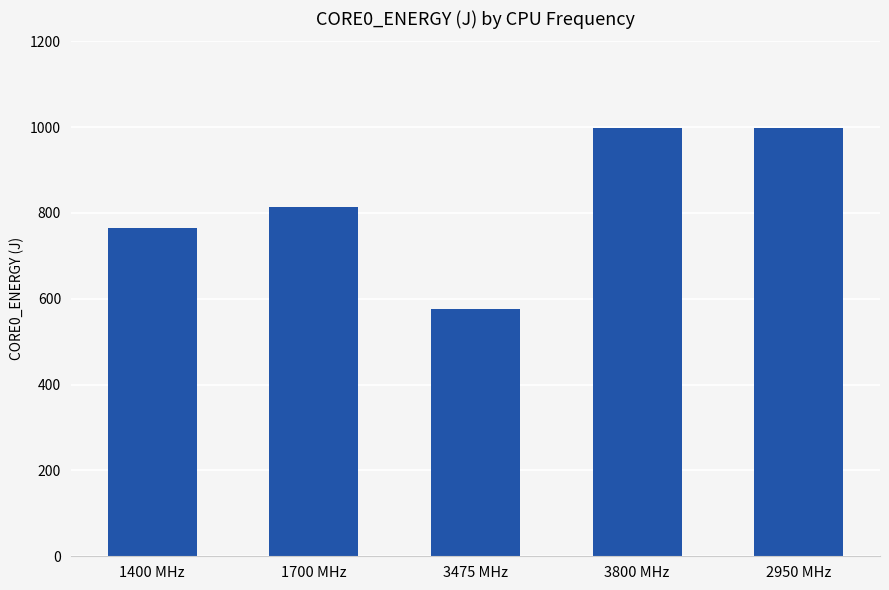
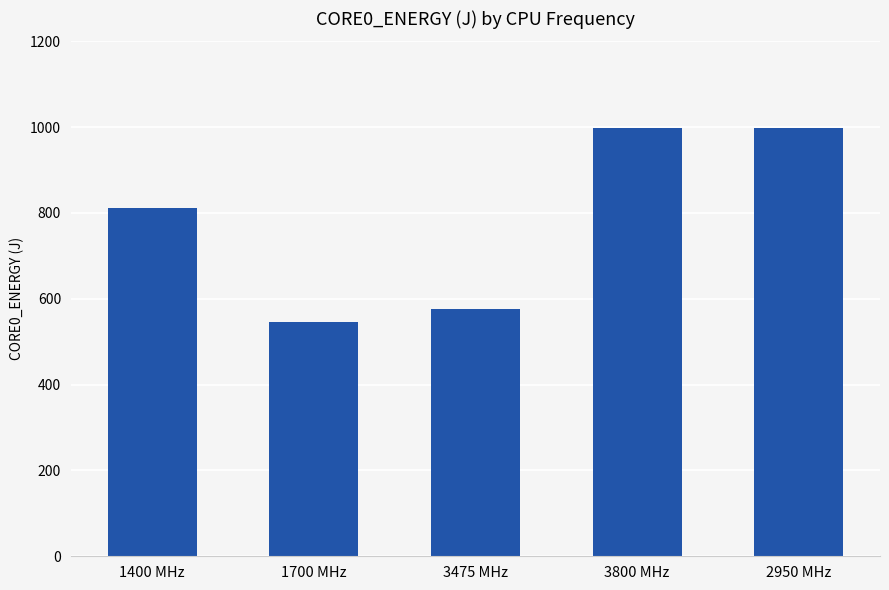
  {
-   "1400 MHz": 760,
-   "1700 MHz": 810,
+   "1400 MHz": 810,
+   "1700 MHz": 550,
    "3475 MHz": 580,
    "3800 MHz": 1000,
    "2950 MHz": 1000
  }
